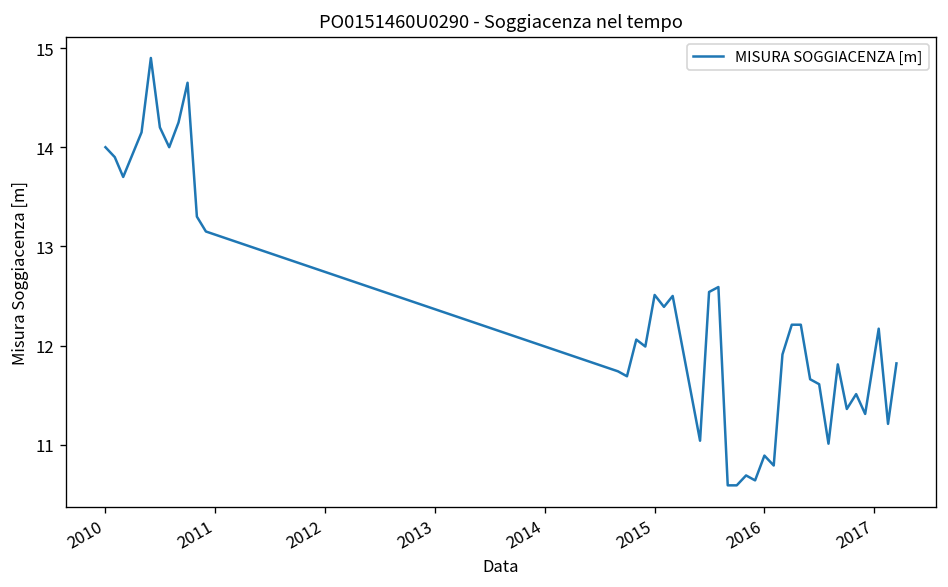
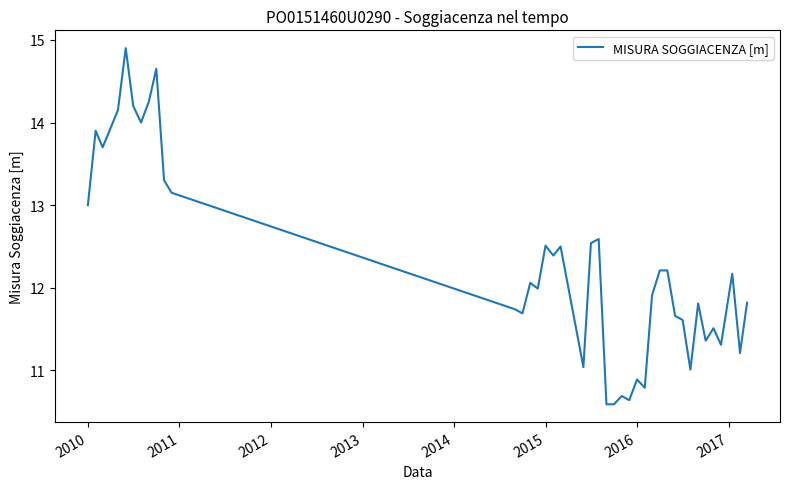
  {
-   "2010": 14,
+   "2010": 13,
    "2015": 12.5,
    "2016": 10.9
  }
